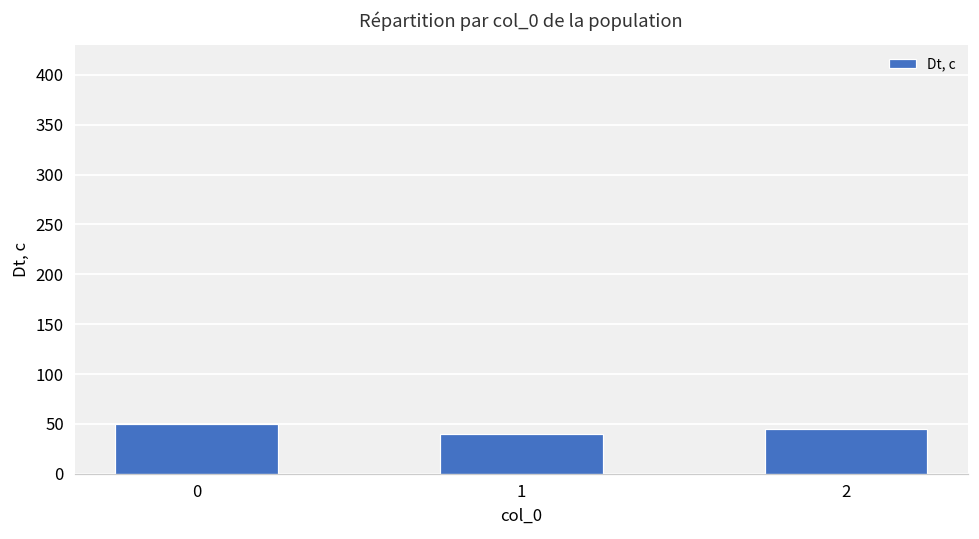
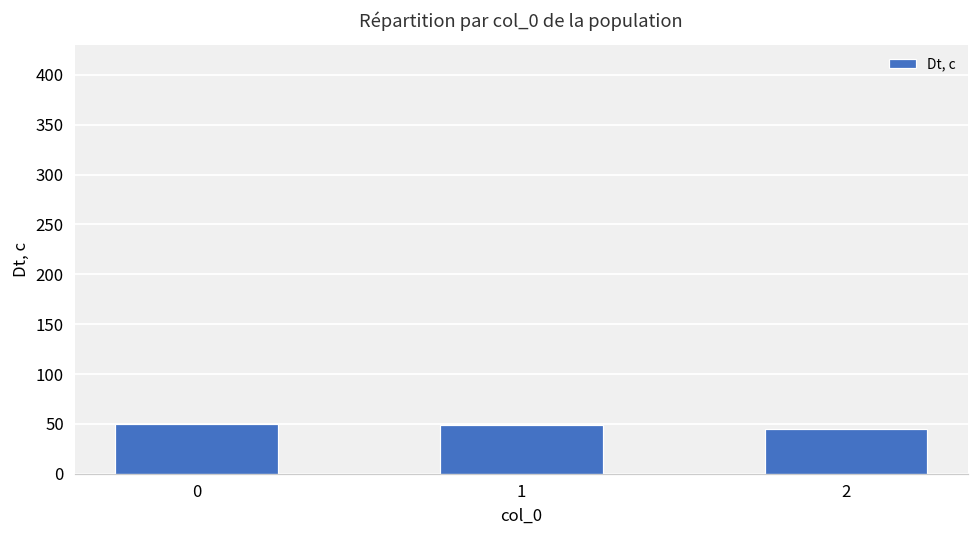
  {
    "0": 50,
-   "1": 40,
+   "1": 50,
    "2": 50
  }
